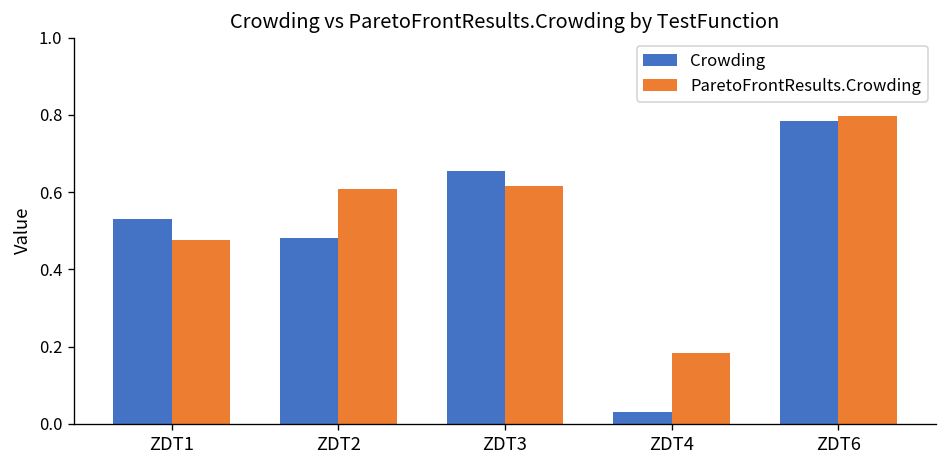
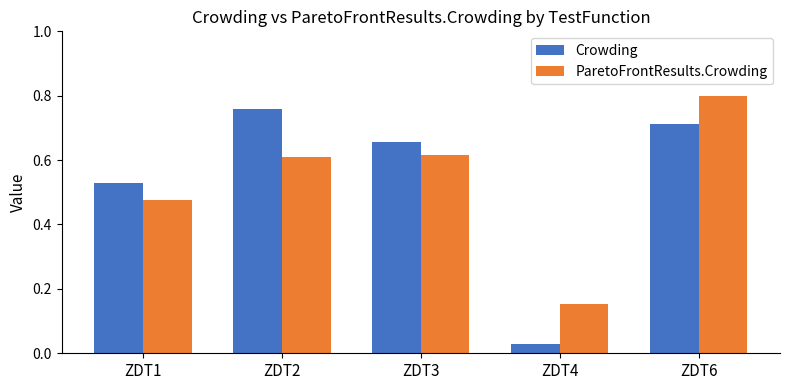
  {
    "Crowding": {
      "ZDT1": 0.53,
-     "ZDT2": 0.48,
+     "ZDT2": 0.76,
      "ZDT3": 0.66,
      "ZDT4": 0.03,
-     "ZDT6": 0.78
+     "ZDT6": 0.71
    },
    "ParetoFrontResults.Crowding": {
      "ZDT1": 0.48,
      "ZDT2": 0.61,
      "ZDT3": 0.61,
-     "ZDT4": 0.18,
+     "ZDT4": 0.15,
      "ZDT6": 0.80
    }
  }
